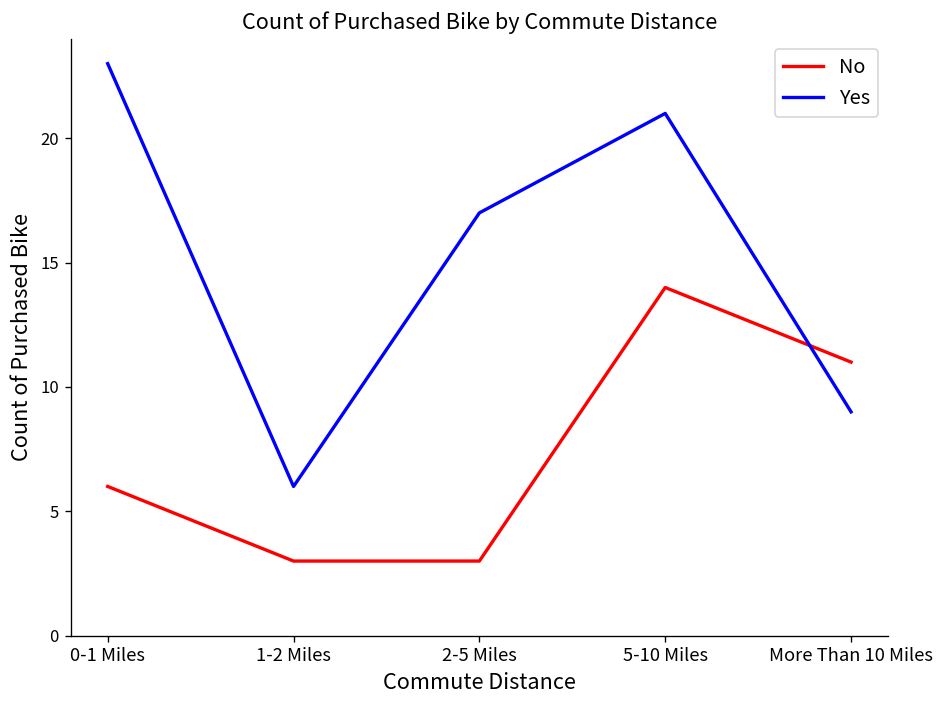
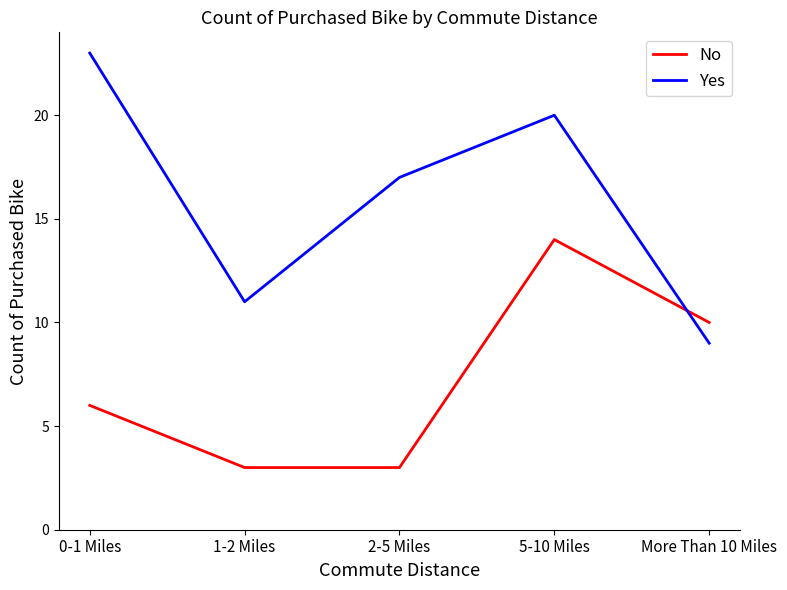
  {
    "No": {
      "0-1 Miles": 6,
      "1-2 Miles": 3,
      "2-5 Miles": 3,
      "5-10 Miles": 14,
-     "More Than 10 Miles": 11
+     "More Than 10 Miles": 10
    },
    "Yes": {
      "0-1 Miles": 23,
-     "1-2 Miles": 6,
+     "1-2 Miles": 11,
      "2-5 Miles": 17,
-     "5-10 Miles": 21,
+     "5-10 Miles": 20,
      "More Than 10 Miles": 9
    }
  }
